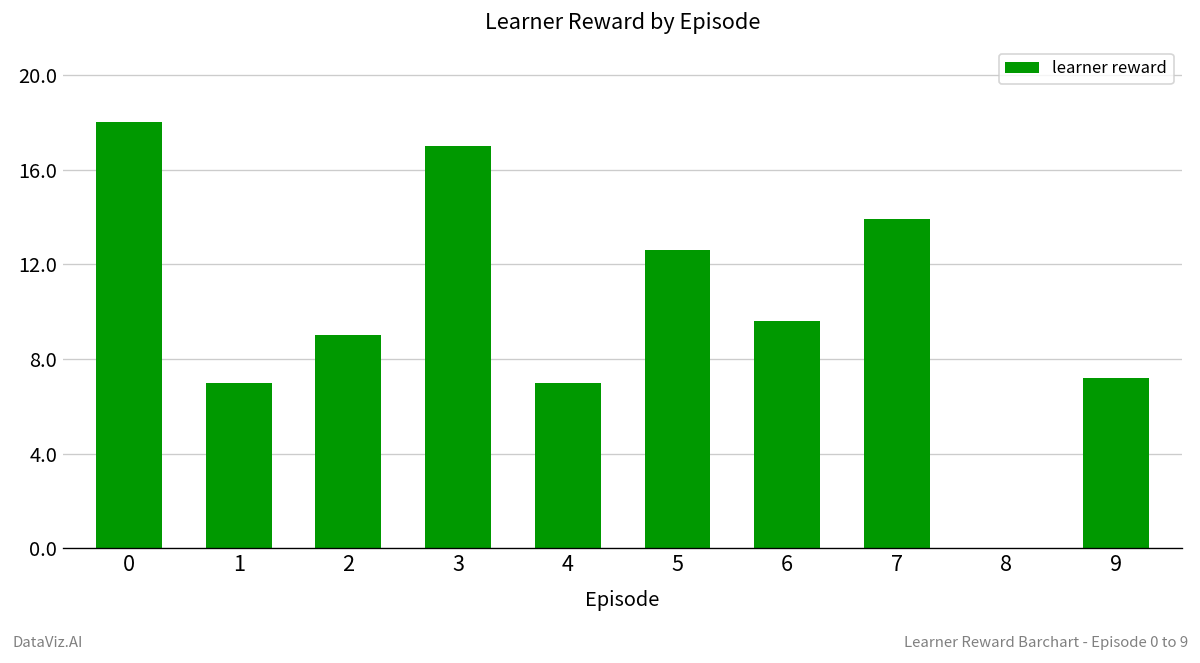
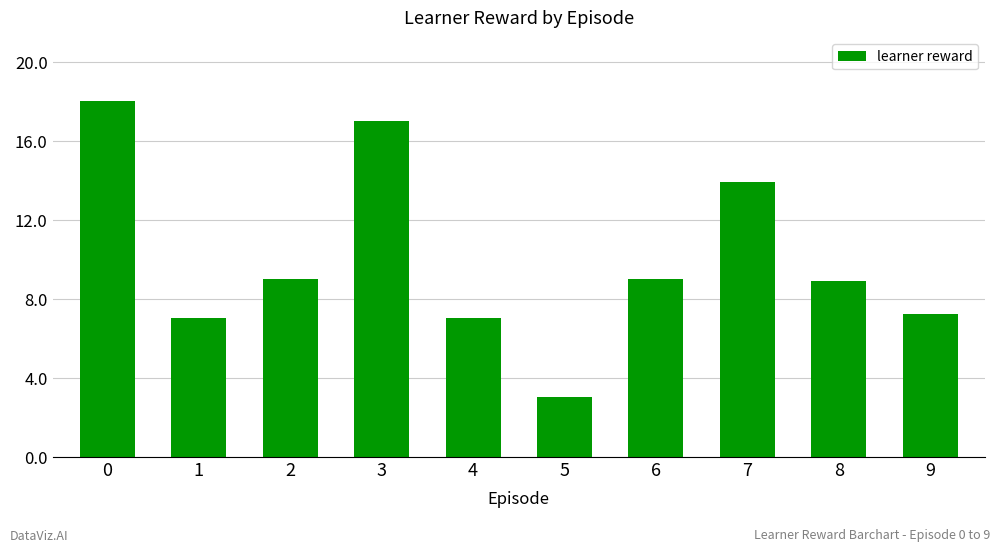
  {
    "0": 18.0,
    "1": 7.0,
    "2": 9.0,
    "3": 17.0,
    "4": 7.0,
-   "5": 12.6,
-   "6": 9.6,
+   "5": 3.0,
+   "6": 9.0,
    "7": 13.9,
-   "8": 0.0,
+   "8": 8.9,
    "9": 7.2
  }
